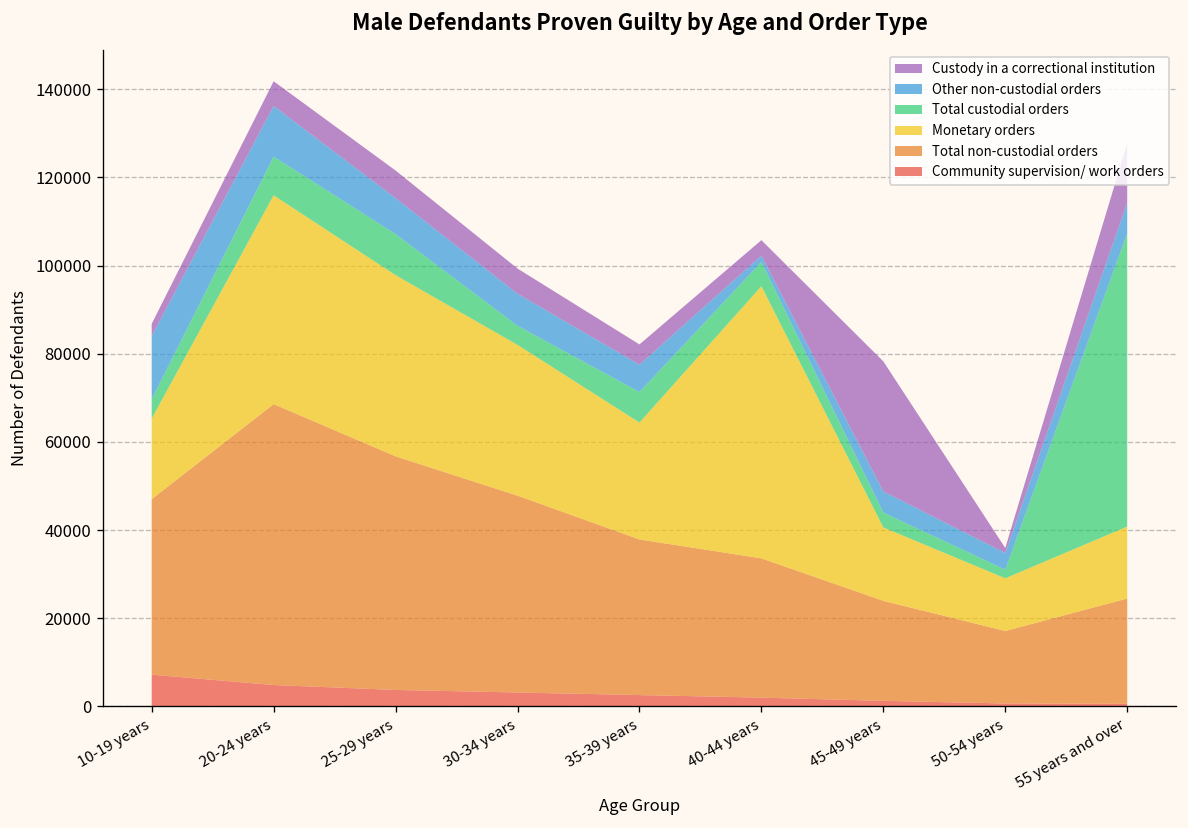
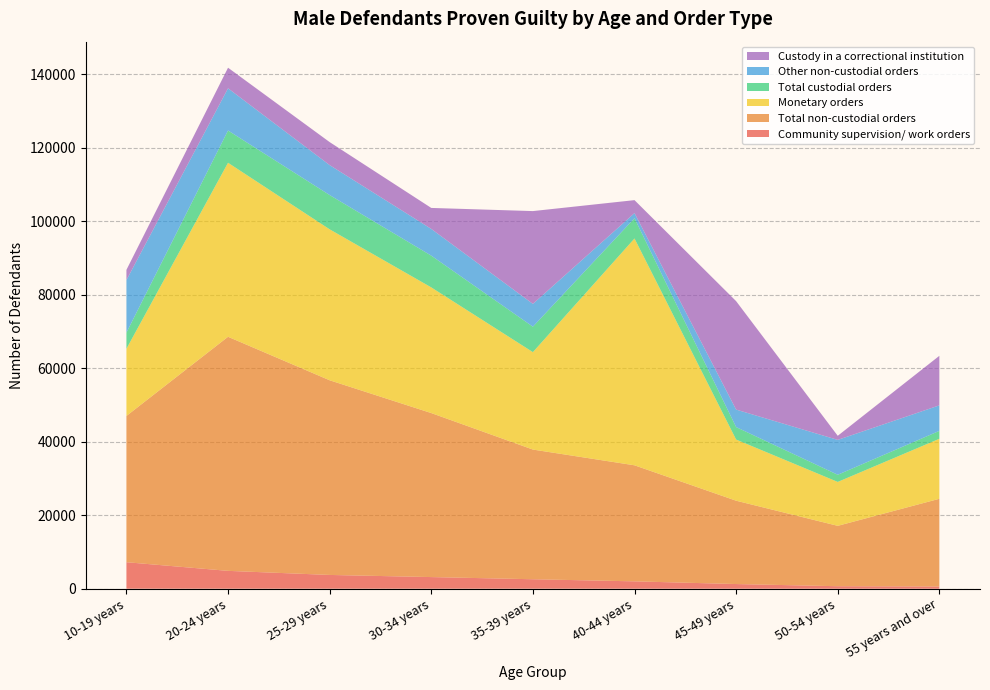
  {
    "Monetary orders": {
      "10-19 years": 18000,
      "20-24 years": 47000,
      "25-29 years": 41000,
      "30-34 years": 34000,
      "35-39 years": 27000,
      "40-44 years": 62000,
      "45-49 years": 17000,
      "50-54 years": 12000,
      "55 years and over": 16000
    },
    "Total custodial orders": {
      "10-19 years": 4000,
      "20-24 years": 9000,
      "25-29 years": 9000,
-     "30-34 years": 4000,
+     "30-34 years": 9000,
      "35-39 years": 7000,
      "40-44 years": 6000,
      "45-49 years": 3000,
      "50-54 years": 2000,
-     "55 years and over": 67000
+     "55 years and over": 2000
    },
    "Other non-custodial orders": {
      "10-19 years": 14000,
      "20-24 years": 11000,
      "25-29 years": 8000,
      "30-34 years": 7000,
      "35-39 years": 6000,
      "40-44 years": 1000,
      "45-49 years": 5000,
-     "50-54 years": 4000,
+     "50-54 years": 9000,
      "55 years and over": 7000
    },
    "Custody in a correctional institution": {
      "10-19 years": 3000,
      "20-24 years": 6000,
      "25-29 years": 6000,
      "30-34 years": 6000,
-     "35-39 years": 5000,
+     "35-39 years": 25000,
      "40-44 years": 4000,
      "45-49 years": 30000,
      "50-54 years": 1000
    }
  }
